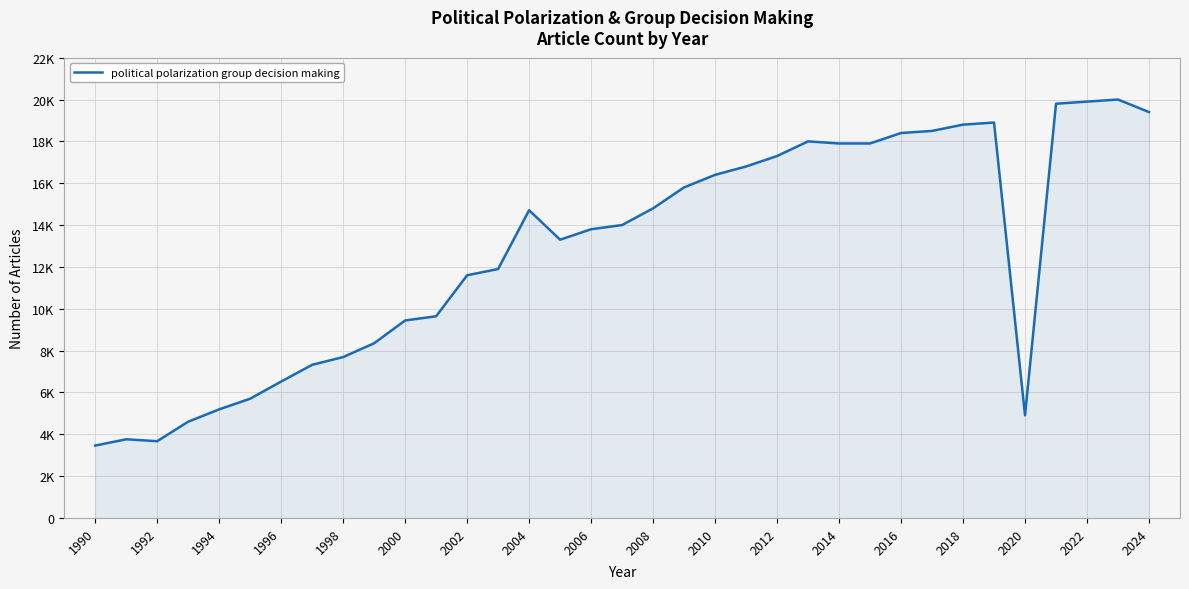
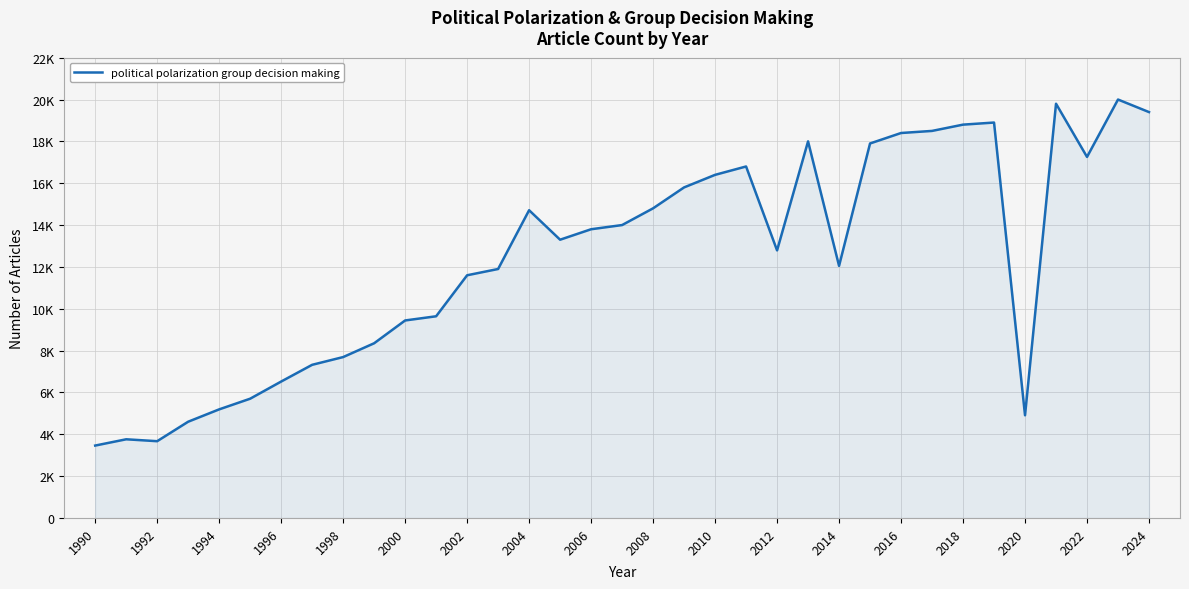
  {
    "1990": 3500,
    "1992": 3700,
    "1994": 5200,
    "1996": 6500,
    "1998": 7700,
    "2000": 9400,
    "2002": 11600,
    "2004": 14700,
    "2006": 13800,
    "2008": 14800,
    "2010": 16400,
-   "2012": 17300,
-   "2014": 17900,
+   "2012": 12800,
+   "2014": 12000,
    "2016": 18400,
    "2018": 18800,
    "2020": 4900,
-   "2022": 19900,
+   "2022": 17300,
    "2024": 19400
  }
